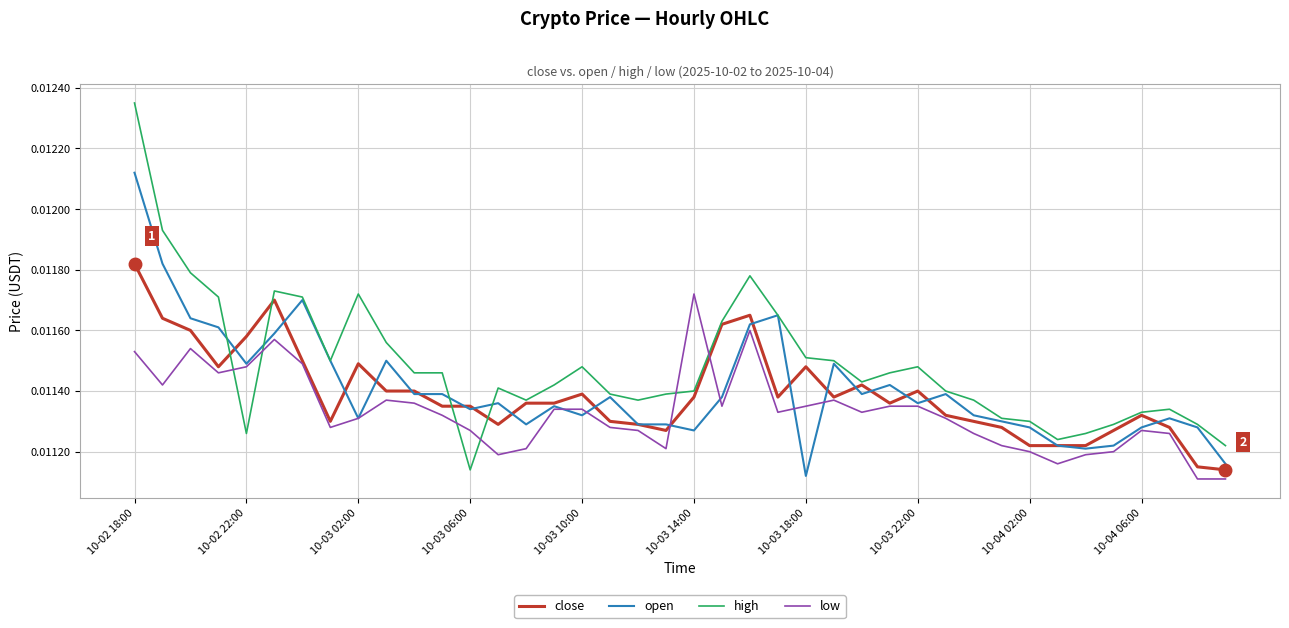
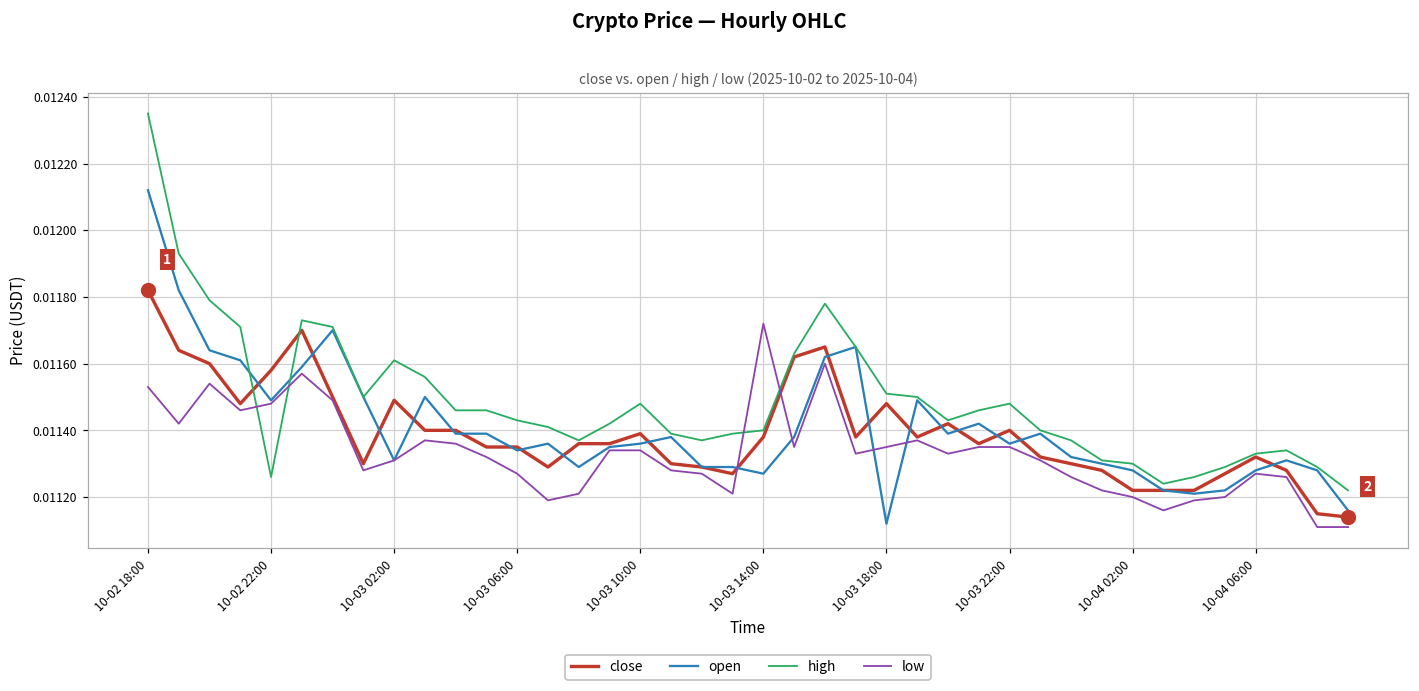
  {
    "open": {
      "10-02 18:00": 0.01212,
      "10-02 22:00": 0.01149,
      "10-03 06:00": 0.01134,
-     "10-03 10:00": 0.01132,
+     "10-03 10:00": 0.01136,
      "10-03 14:00": 0.01127,
      "10-03 18:00": 0.01112,
      "10-03 22:00": 0.01136,
      "10-04 02:00": 0.01128,
      "10-04 06:00": 0.01128
    },
    "high": {
      "10-02 18:00": 0.01235,
      "10-02 22:00": 0.01126,
-     "10-03 02:00": 0.01172,
-     "10-03 06:00": 0.01114,
+     "10-03 02:00": 0.01161,
+     "10-03 06:00": 0.01143,
      "10-03 10:00": 0.01148,
      "10-03 14:00": 0.01140,
      "10-03 18:00": 0.01151,
      "10-03 22:00": 0.01148,
      "10-04 02:00": 0.01130,
      "10-04 06:00": 0.01133
    },
    "low": {
      "10-02 18:00": 0.01153,
      "10-02 22:00": 0.01148,
      "10-03 06:00": 0.01127,
      "10-03 10:00": 0.01134,
      "10-03 14:00": 0.01172,
      "10-03 18:00": 0.01135,
      "10-03 22:00": 0.01135,
      "10-04 02:00": 0.01120,
      "10-04 06:00": 0.01127
    }
  }
